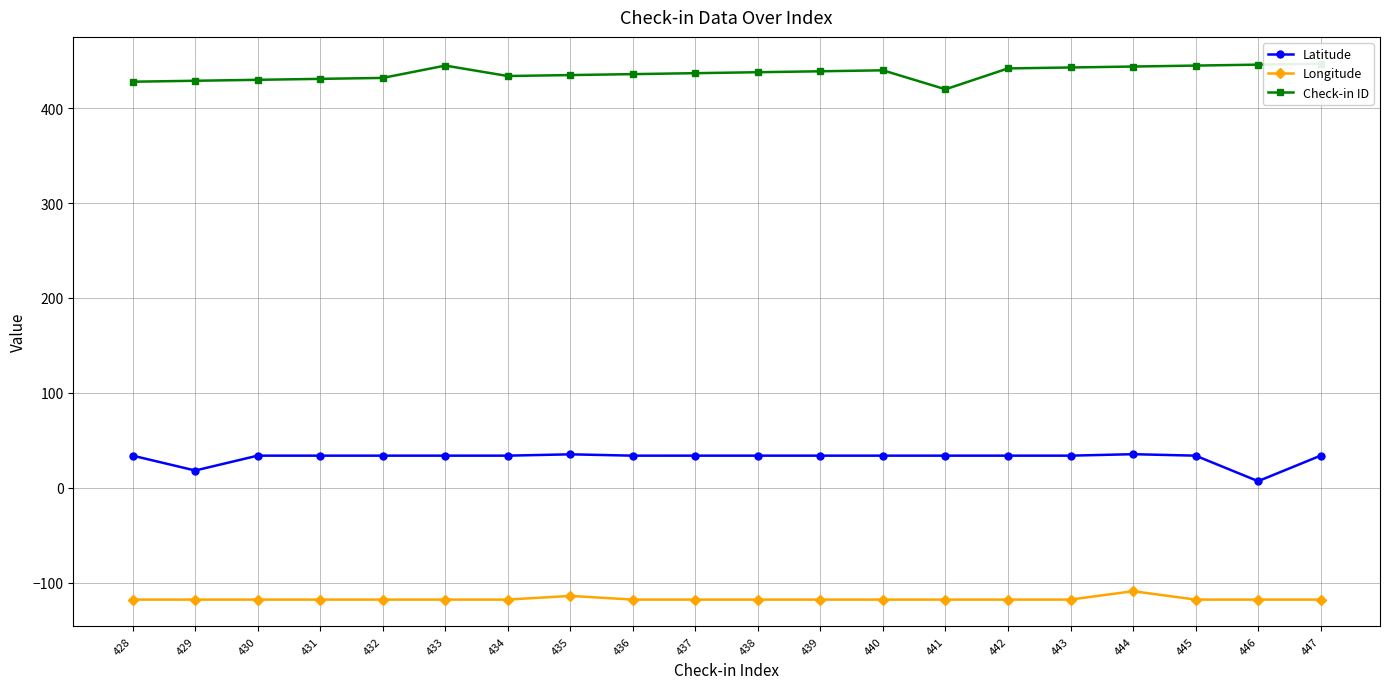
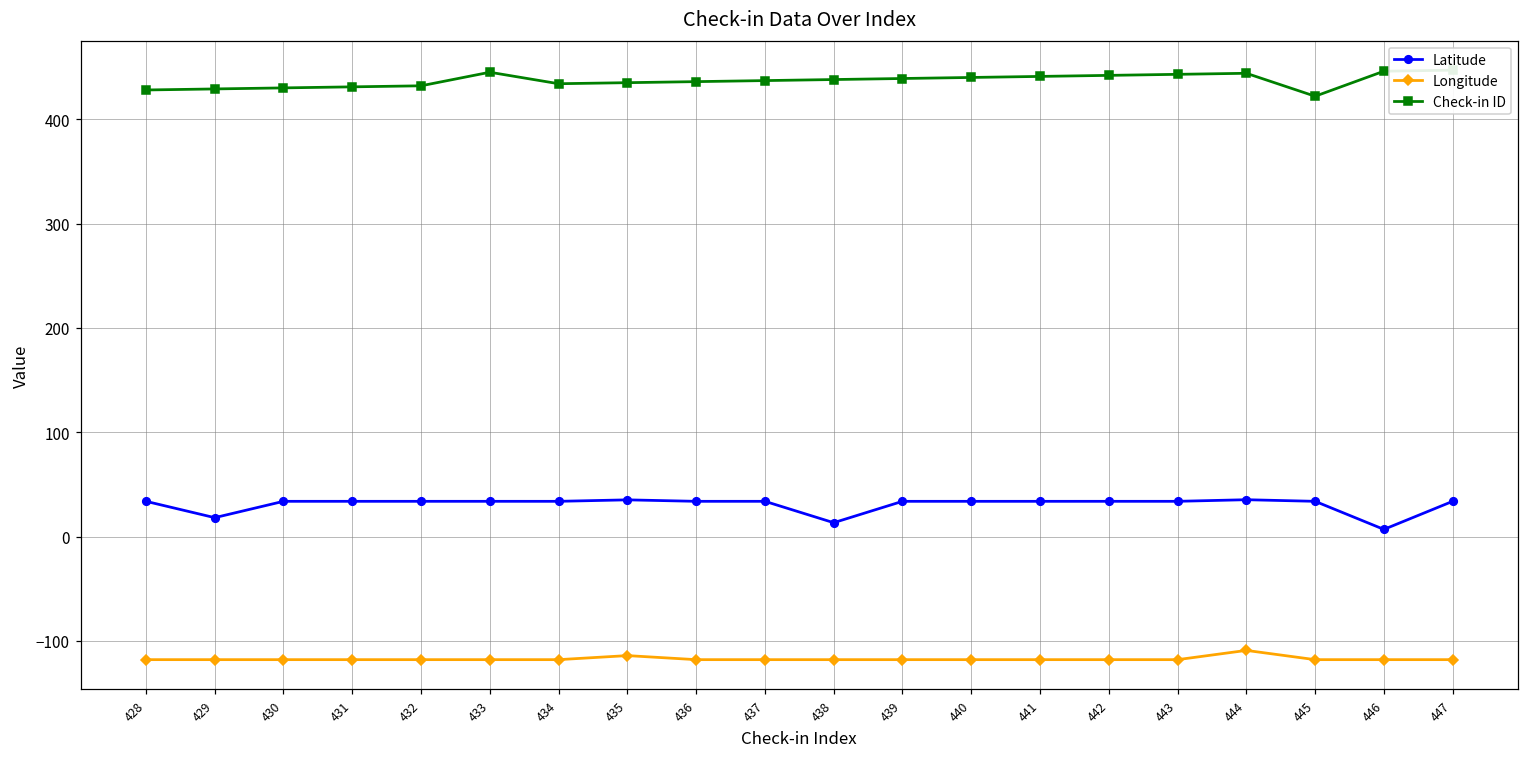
  {
    "Latitude": {
      "428": 30,
      "429": 20,
      "430": 30,
      "431": 30,
      "432": 30,
      "433": 30,
      "434": 30,
      "435": 40,
      "436": 30,
      "437": 30,
-     "438": 30,
+     "438": 10,
      "439": 30,
      "440": 30,
      "441": 30,
      "442": 30,
      "443": 30,
      "444": 40,
      "445": 30,
      "446": 10,
      "447": 30
    },
    "Longitude": {
      "428": -120,
      "429": -120,
      "430": -120,
      "431": -120,
      "432": -120,
      "433": -120,
      "434": -120,
      "435": -110,
      "436": -120,
      "437": -120,
      "438": -120,
      "439": -120,
      "440": -120,
      "441": -120,
      "442": -120,
      "443": -120,
      "444": -110,
      "445": -120,
      "446": -120,
      "447": -120
    },
    "Check-in ID": {
      "428": 430,
      "429": 430,
      "430": 430,
      "431": 430,
      "432": 430,
      "433": 450,
      "434": 430,
      "435": 440,
      "436": 440,
      "437": 440,
      "438": 440,
      "439": 440,
      "440": 440,
-     "441": 420,
+     "441": 440,
      "442": 440,
      "443": 440,
      "444": 440,
-     "445": 450,
+     "445": 420,
      "446": 450
    }
  }
